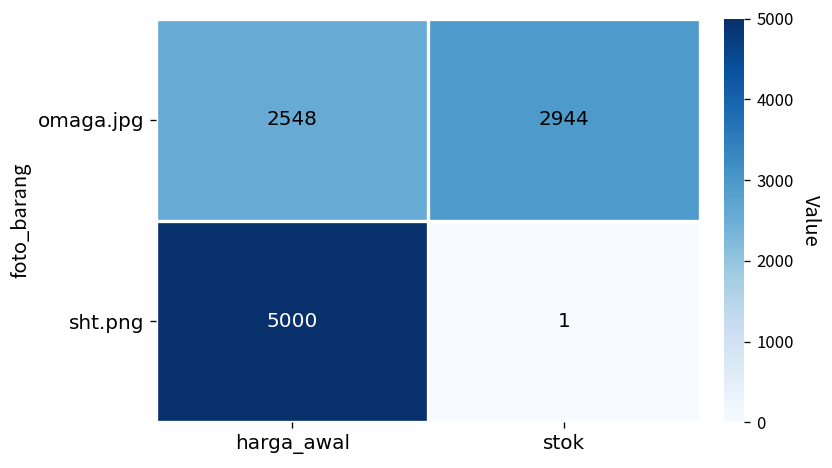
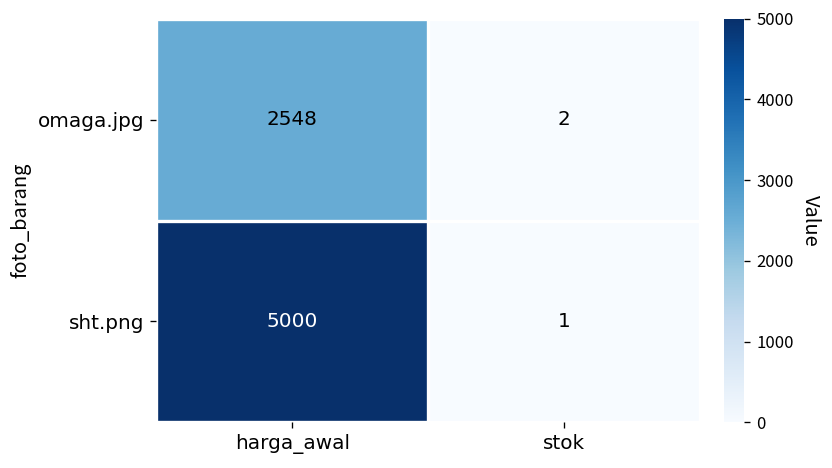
  {
    "omaga.jpg": {
      "harga_awal": 2548,
-     "stok": 2944
+     "stok": 2
    },
    "sht.png": {
      "harga_awal": 5000,
      "stok": 1
    }
  }
